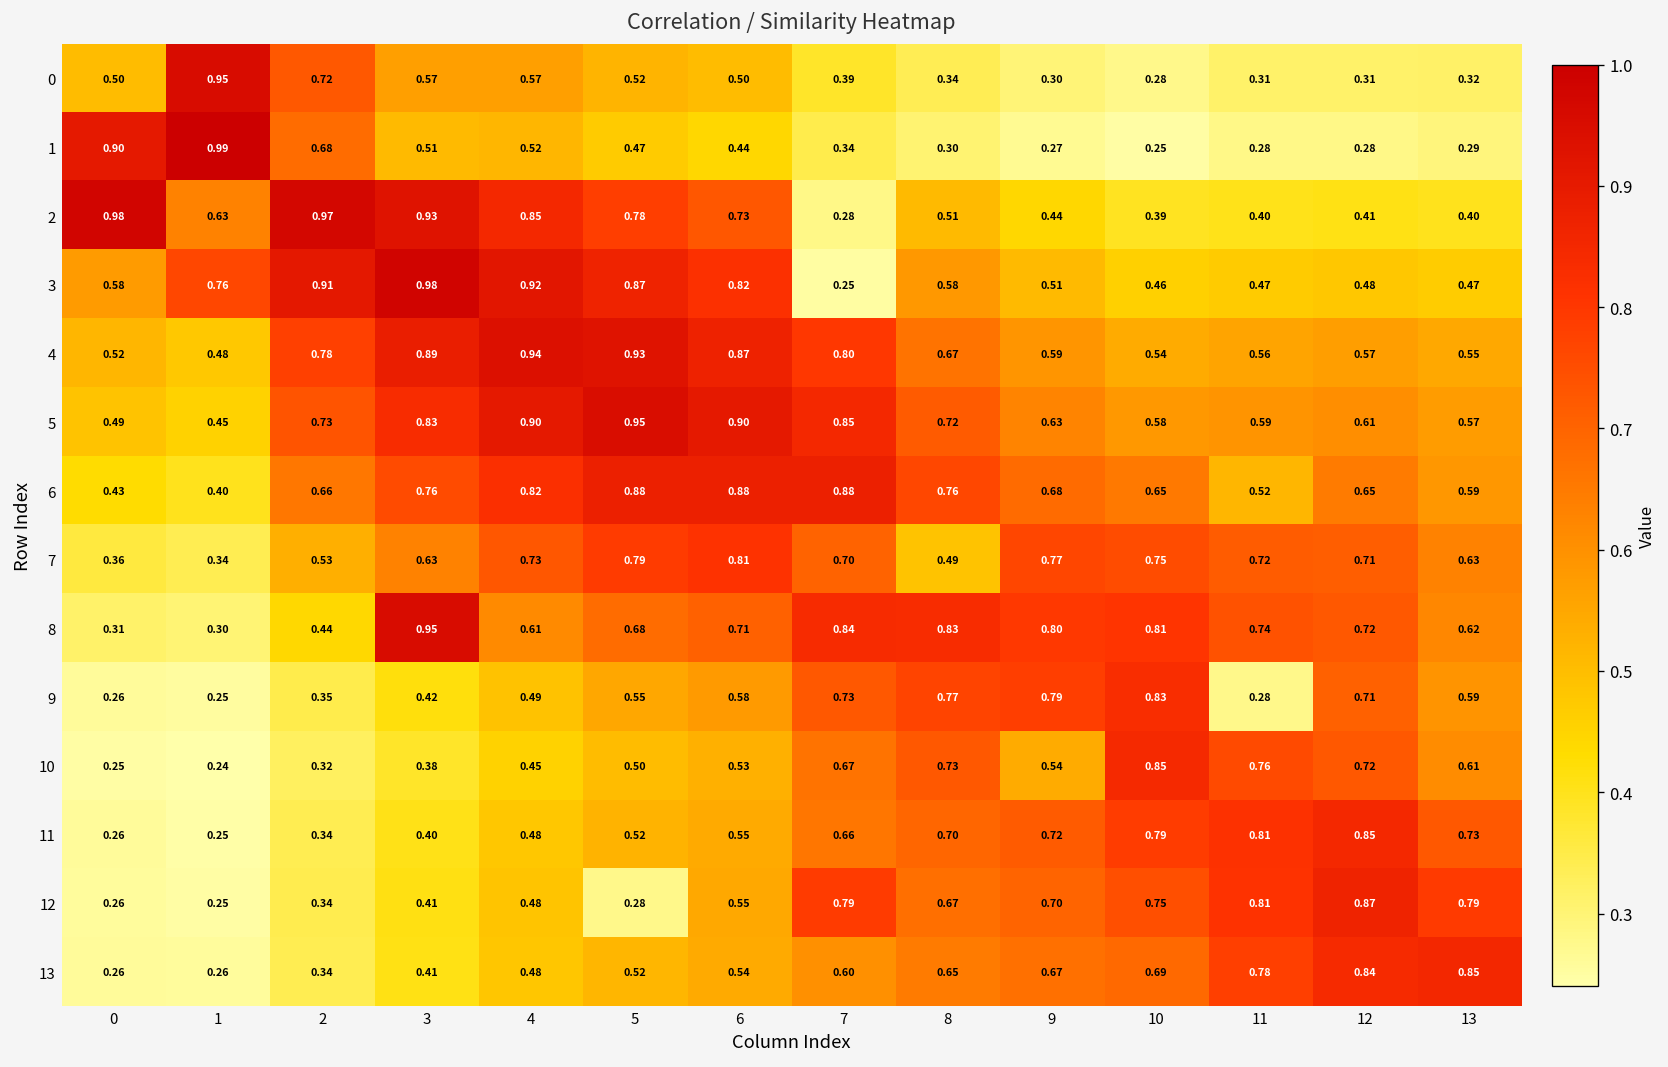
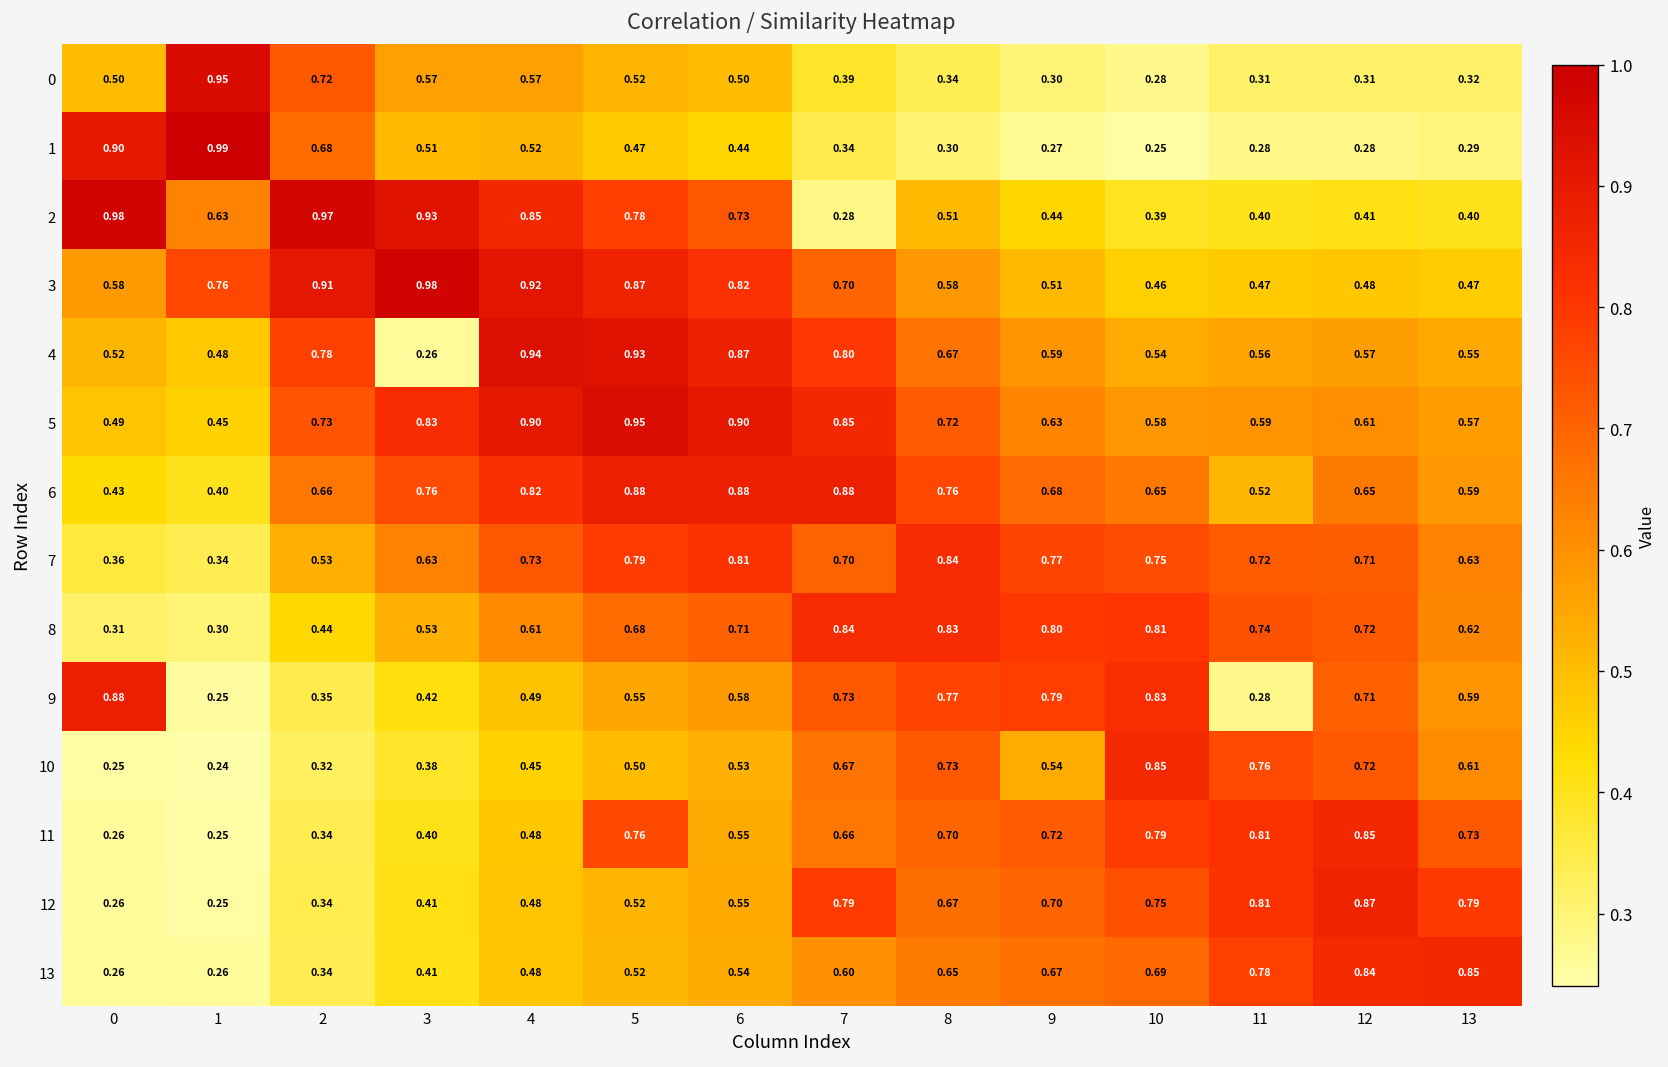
  {
    "0": {
      "0": 0.50,
      "1": 0.95,
      "2": 0.72,
      "3": 0.57,
      "4": 0.57,
      "5": 0.52,
      "6": 0.50,
      "7": 0.39,
      "8": 0.34,
      "9": 0.30,
      "10": 0.28,
      "11": 0.31,
      "12": 0.31,
      "13": 0.32
    },
    "1": {
      "0": 0.90,
      "1": 0.99,
      "2": 0.68,
      "3": 0.51,
      "4": 0.52,
      "5": 0.47,
      "6": 0.44,
      "7": 0.34,
      "8": 0.30,
      "9": 0.27,
      "10": 0.25,
      "11": 0.28,
      "12": 0.28,
      "13": 0.29
    },
    "2": {
      "0": 0.98,
      "1": 0.63,
      "2": 0.97,
      "3": 0.93,
      "4": 0.85,
      "5": 0.78,
      "6": 0.73,
      "7": 0.28,
      "8": 0.51,
      "9": 0.44,
      "10": 0.39,
      "11": 0.40,
      "12": 0.41,
      "13": 0.40
    },
    "3": {
      "0": 0.58,
      "1": 0.76,
      "2": 0.91,
      "3": 0.98,
      "4": 0.92,
      "5": 0.87,
      "6": 0.82,
-     "7": 0.25,
+     "7": 0.70,
      "8": 0.58,
      "9": 0.51,
      "10": 0.46,
      "11": 0.47,
      "12": 0.48,
      "13": 0.47
    },
    "4": {
      "0": 0.52,
      "1": 0.48,
      "2": 0.78,
-     "3": 0.89,
+     "3": 0.26,
      "4": 0.94,
      "5": 0.93,
      "6": 0.87,
      "7": 0.80,
      "8": 0.67,
      "9": 0.59,
      "10": 0.54,
      "11": 0.56,
      "12": 0.57,
      "13": 0.55
    },
    "5": {
      "0": 0.49,
      "1": 0.45,
      "2": 0.73,
      "3": 0.83,
      "4": 0.90,
      "5": 0.95,
      "6": 0.90,
      "7": 0.85,
      "8": 0.72,
      "9": 0.63,
      "10": 0.58,
      "11": 0.59,
      "12": 0.61,
      "13": 0.57
    },
    "6": {
      "0": 0.43,
      "1": 0.40,
      "2": 0.66,
      "3": 0.76,
      "4": 0.82,
      "5": 0.88,
      "6": 0.88,
      "7": 0.88,
      "8": 0.76,
      "9": 0.68,
      "10": 0.65,
      "11": 0.52,
      "12": 0.65,
      "13": 0.59
    },
    "7": {
      "0": 0.36,
      "1": 0.34,
      "2": 0.53,
      "3": 0.63,
      "4": 0.73,
      "5": 0.79,
      "6": 0.81,
      "7": 0.70,
-     "8": 0.49,
+     "8": 0.84,
      "9": 0.77,
      "10": 0.75,
      "11": 0.72,
      "12": 0.71,
      "13": 0.63
    },
    "8": {
      "0": 0.31,
      "1": 0.30,
      "2": 0.44,
-     "3": 0.95,
+     "3": 0.53,
      "4": 0.61,
      "5": 0.68,
      "6": 0.71,
      "7": 0.84,
      "8": 0.83,
      "9": 0.80,
      "10": 0.81,
      "11": 0.74,
      "12": 0.72,
      "13": 0.62
    },
    "9": {
-     "0": 0.26,
+     "0": 0.88,
      "1": 0.25,
      "2": 0.35,
      "3": 0.42,
      "4": 0.49,
      "5": 0.55,
      "6": 0.58,
      "7": 0.73,
      "8": 0.77,
      "9": 0.79,
      "10": 0.83,
      "11": 0.28,
      "12": 0.71,
      "13": 0.59
    },
    "10": {
      "0": 0.25,
      "1": 0.24,
      "2": 0.32,
      "3": 0.38,
      "4": 0.45,
      "5": 0.50,
      "6": 0.53,
      "7": 0.67,
      "8": 0.73,
      "9": 0.54,
      "10": 0.85,
      "11": 0.76,
      "12": 0.72,
      "13": 0.61
    },
    "11": {
      "0": 0.26,
      "1": 0.25,
      "2": 0.34,
      "3": 0.40,
      "4": 0.48,
-     "5": 0.52,
+     "5": 0.76,
      "6": 0.55,
      "7": 0.66,
      "8": 0.70,
      "9": 0.72,
      "10": 0.79,
      "11": 0.81,
      "12": 0.85,
      "13": 0.73
    },
    "12": {
      "0": 0.26,
      "1": 0.25,
      "2": 0.34,
      "3": 0.41,
      "4": 0.48,
-     "5": 0.28,
+     "5": 0.52,
      "6": 0.55,
      "7": 0.79,
      "8": 0.67,
      "9": 0.70,
      "10": 0.75,
      "11": 0.81,
      "12": 0.87,
      "13": 0.79
    },
    "13": {
      "0": 0.26,
      "1": 0.26,
      "2": 0.34,
      "3": 0.41,
      "4": 0.48,
      "5": 0.52,
      "6": 0.54,
      "7": 0.60,
      "8": 0.65,
      "9": 0.67,
      "10": 0.69,
      "11": 0.78,
      "12": 0.84,
      "13": 0.85
    }
  }
